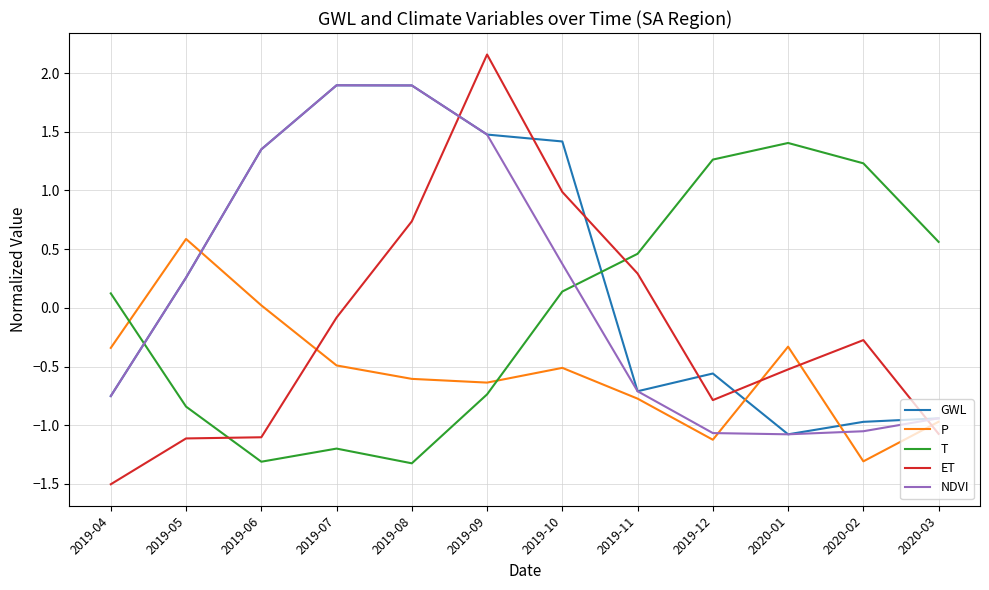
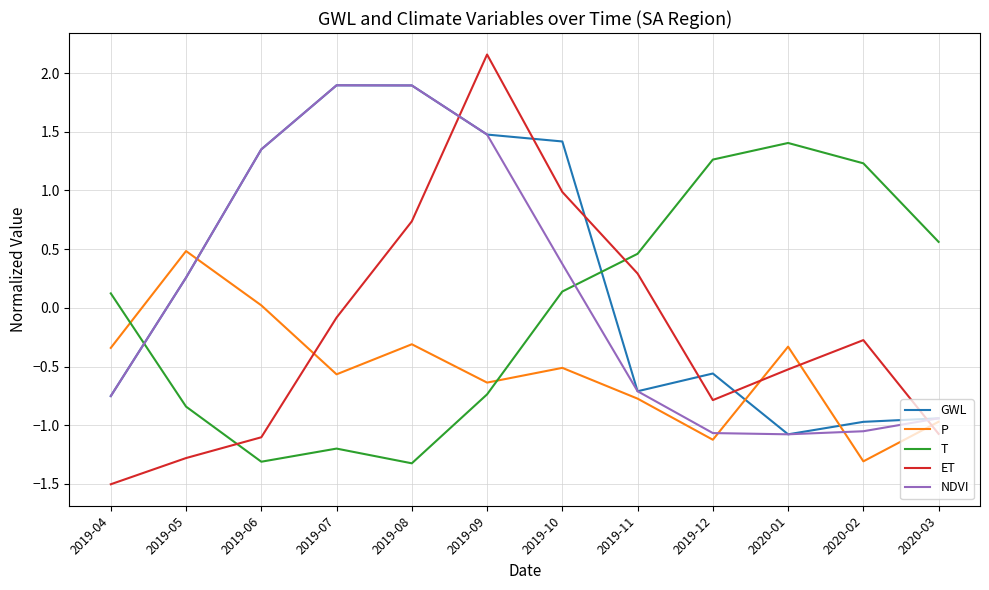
  {
    "GWL": {
      "2019-10": 1.42,
      "2019-12": -0.56,
      "2020-02": -0.97
    },
    "P": {
      "2019-04": -0.34,
-     "2019-05": 0.59,
+     "2019-05": 0.48,
      "2019-06": 0.02,
-     "2019-07": -0.49,
-     "2019-08": -0.60,
+     "2019-07": -0.57,
+     "2019-08": -0.31,
      "2019-09": -0.64,
      "2019-10": -0.51,
      "2019-11": -0.77,
      "2019-12": -1.12,
      "2020-01": -0.33,
      "2020-02": -1.31
    },
    "T": {
      "2019-04": 0.12,
      "2019-05": -0.84,
      "2019-06": -1.31,
      "2019-07": -1.20,
      "2019-08": -1.32,
      "2019-09": -0.74,
      "2019-10": 0.14,
      "2019-11": 0.46,
      "2019-12": 1.26,
      "2020-01": 1.40,
      "2020-02": 1.23,
      "2020-03": 0.56
    },
    "ET": {
      "2019-04": -1.50,
-     "2019-05": -1.11,
+     "2019-05": -1.28,
      "2019-06": -1.10,
      "2019-07": -0.08,
      "2019-08": 0.74,
      "2019-09": 2.16,
      "2019-10": 0.99,
      "2019-11": 0.29,
      "2019-12": -0.79,
      "2020-01": -0.52,
      "2020-02": -0.27
    },
    "NDVI": {
      "2019-10": 0.37,
      "2019-12": -1.07,
      "2020-02": -1.05
    }
  }
